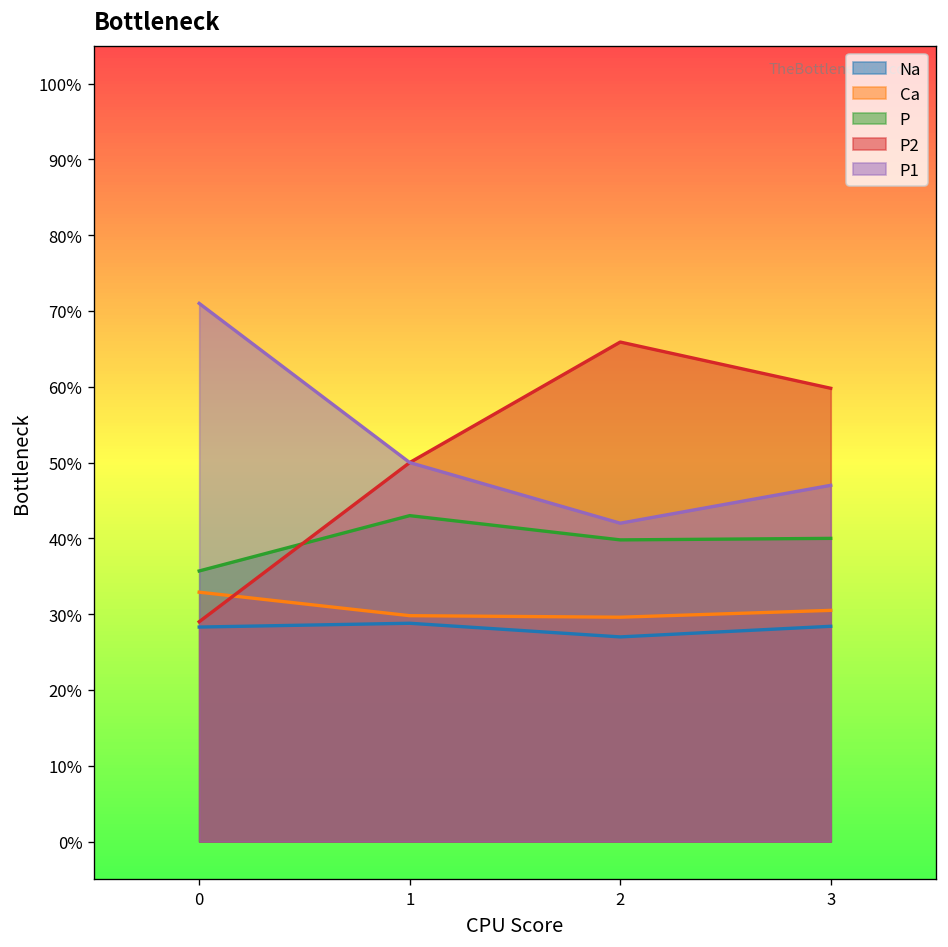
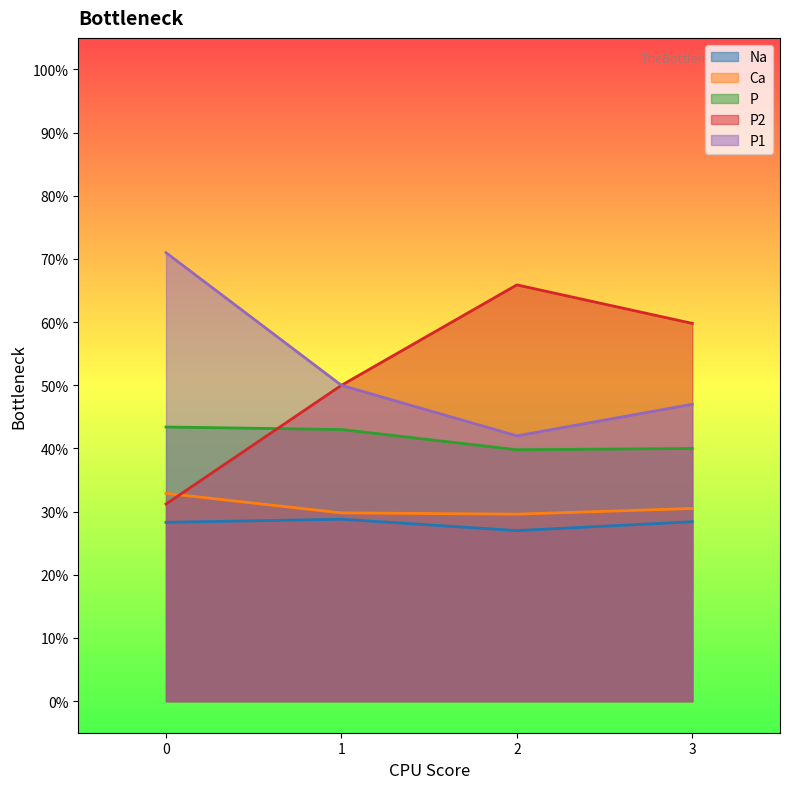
  {
    "Na": {
      "0": "28%",
      "1": "29%",
      "2": "27%",
      "3": "28%"
    },
    "Ca": {
      "0": "33%",
      "1": "30%",
      "2": "30%",
      "3": "31%"
    },
    "P": {
-     "0": "36%",
+     "0": "43%",
      "1": "43%",
      "2": "40%",
      "3": "40%"
    },
    "P2": {
-     "0": "29%",
+     "0": "31%",
      "2": "66%",
      "3": "60%"
    },
    "P1": {
      "0": "71%",
      "2": "42%",
      "3": "47%"
    }
  }
